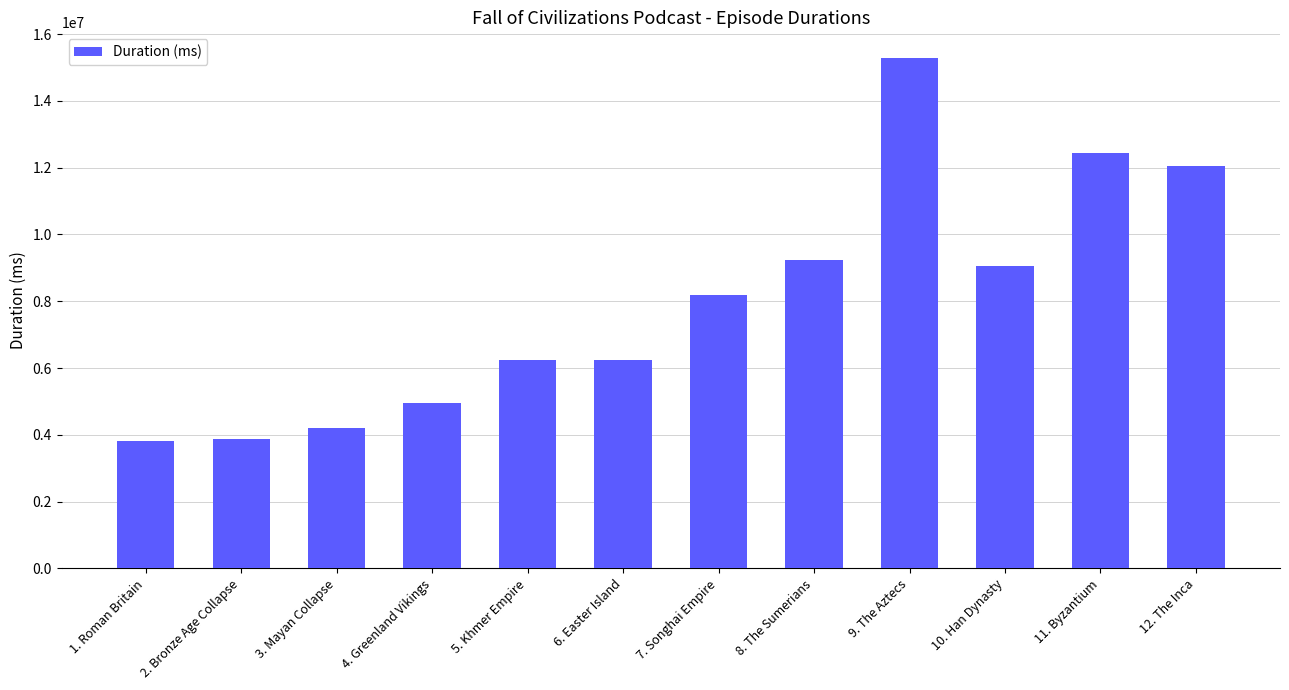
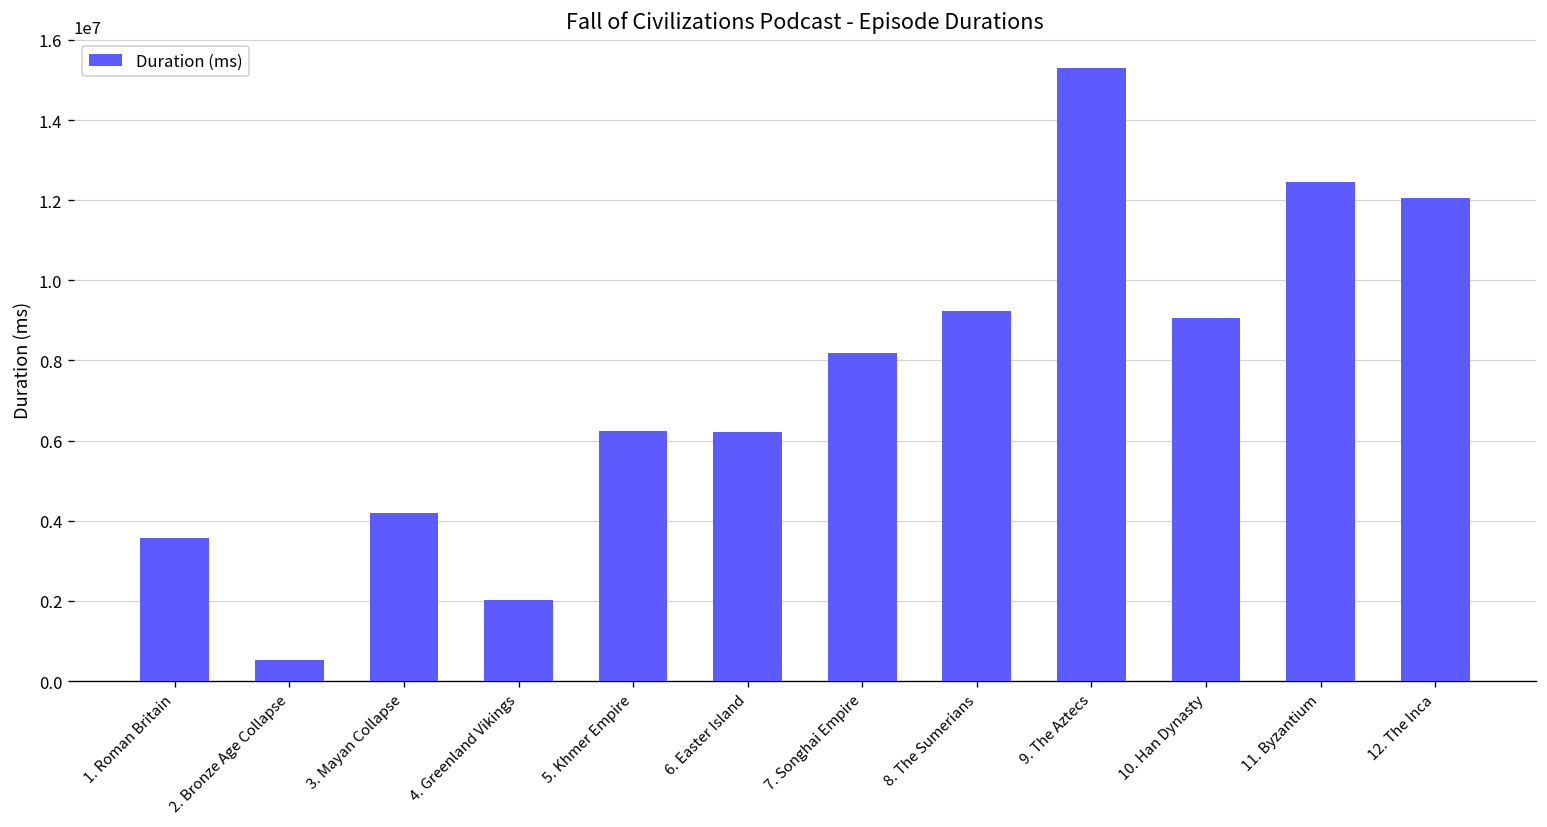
  {
-   "1. Roman Britain": 3800000,
-   "2. Bronze Age Collapse": 3900000,
+   "1. Roman Britain": 3600000,
+   "2. Bronze Age Collapse": 500000,
    "3. Mayan Collapse": 4200000,
-   "4. Greenland Vikings": 4900000,
+   "4. Greenland Vikings": 2000000,
    "5. Khmer Empire": 6200000,
    "6. Easter Island": 6200000,
    "7. Songhai Empire": 8200000,
    "8. The Sumerians": 9200000,
    "9. The Aztecs": 15300000,
    "10. Han Dynasty": 9100000,
    "11. Byzantium": 12500000,
    "12. The Inca": 12100000
  }
